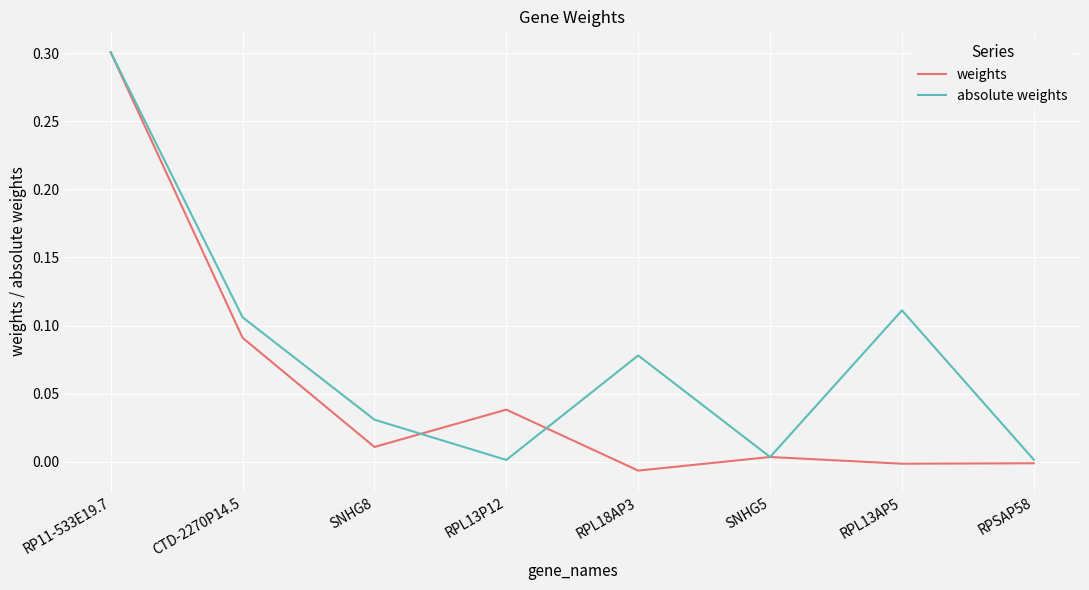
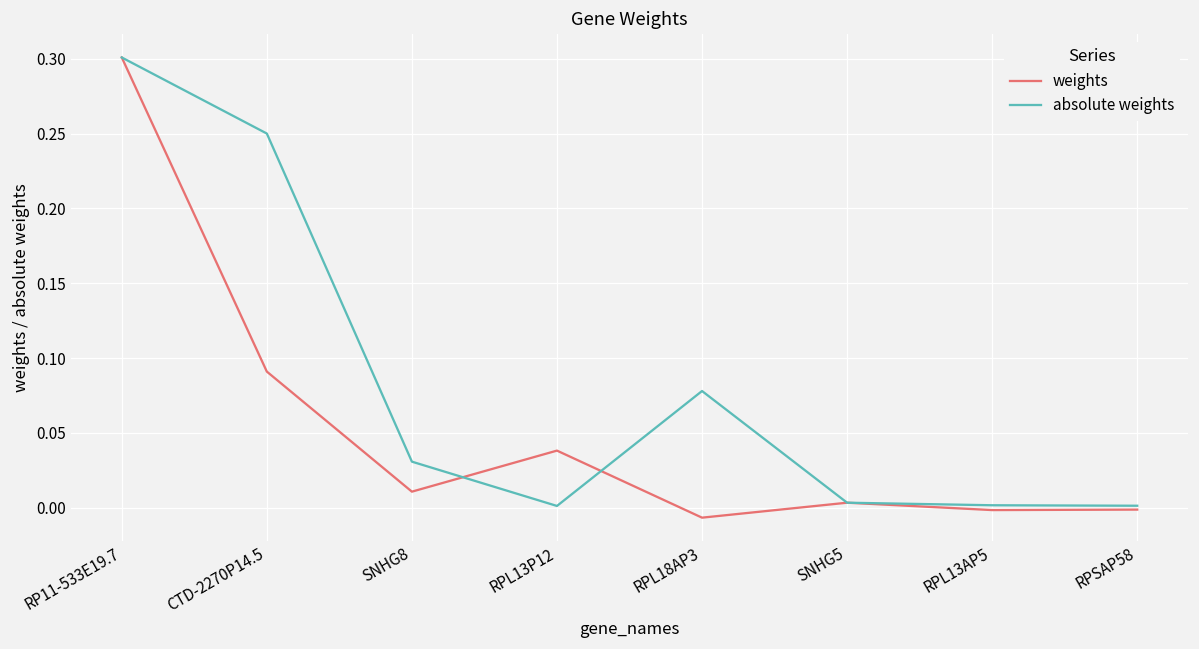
  {
    "weights": {
      "CTD-2270P14.5": 0.091,
      "SNHG8": 0.011,
      "RPL13P12": 0.038,
      "RPL18AP3": -0.007,
      "RPL13AP5": -0.002,
      "RPSAP58": -0.001
    },
    "absolute weights": {
-     "CTD-2270P14.5": 0.106,
+     "CTD-2270P14.5": 0.250,
      "SNHG8": 0.031,
      "RPL13P12": 0.001,
      "RPL18AP3": 0.078,
-     "RPL13AP5": 0.111,
+     "RPL13AP5": 0.002,
      "RPSAP58": 0.001
    }
  }
